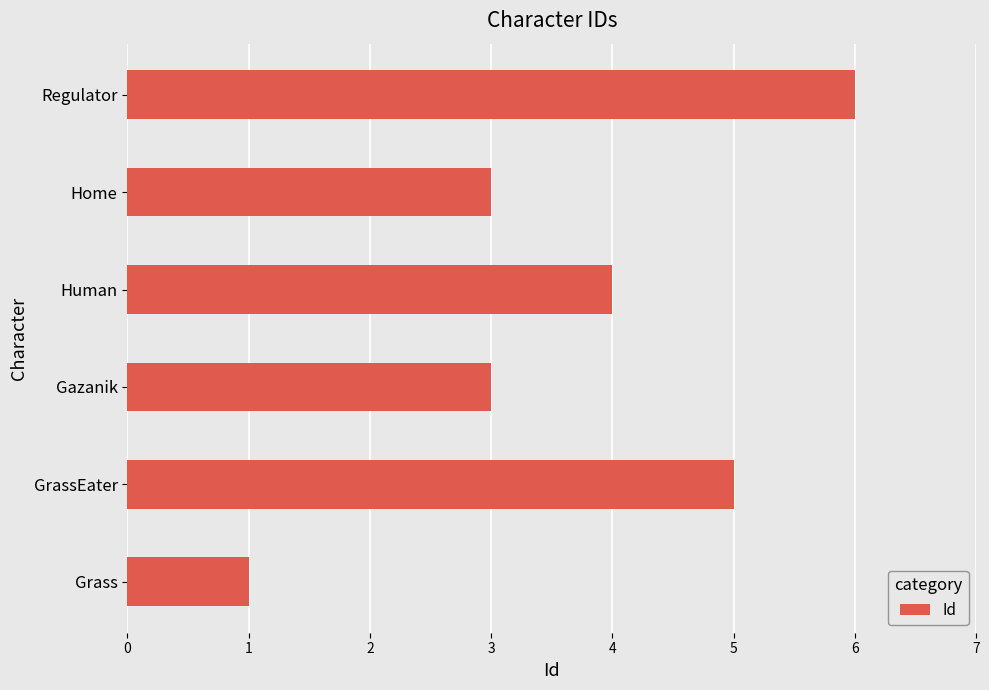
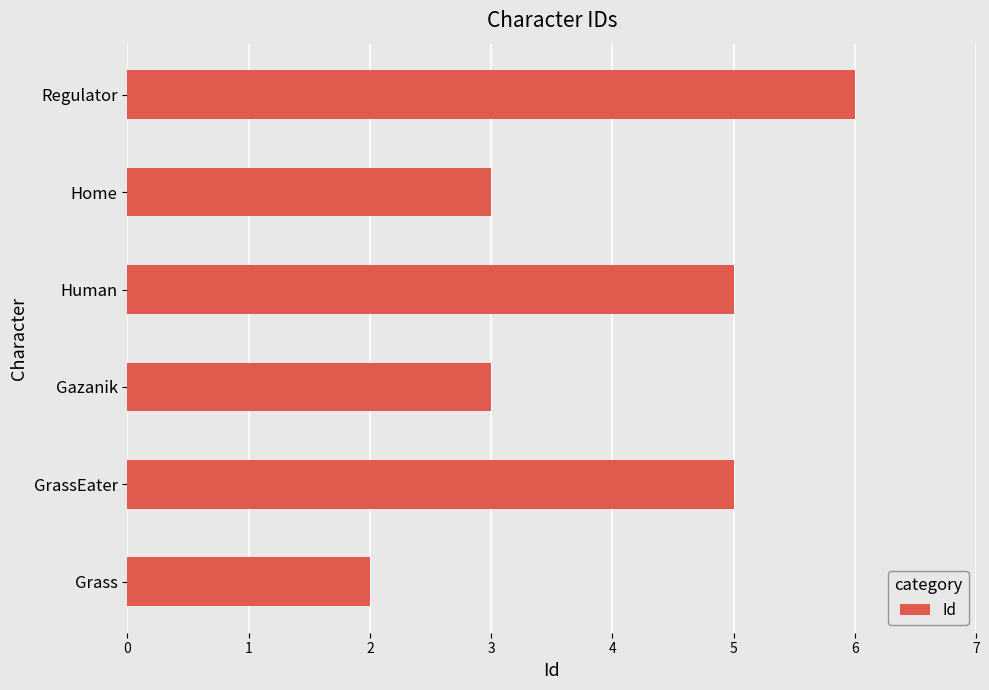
  {
    "Regulator": 6,
    "Home": 3,
-   "Human": 4,
+   "Human": 5,
    "Gazanik": 3,
    "GrassEater": 5,
-   "Grass": 1
+   "Grass": 2
  }
